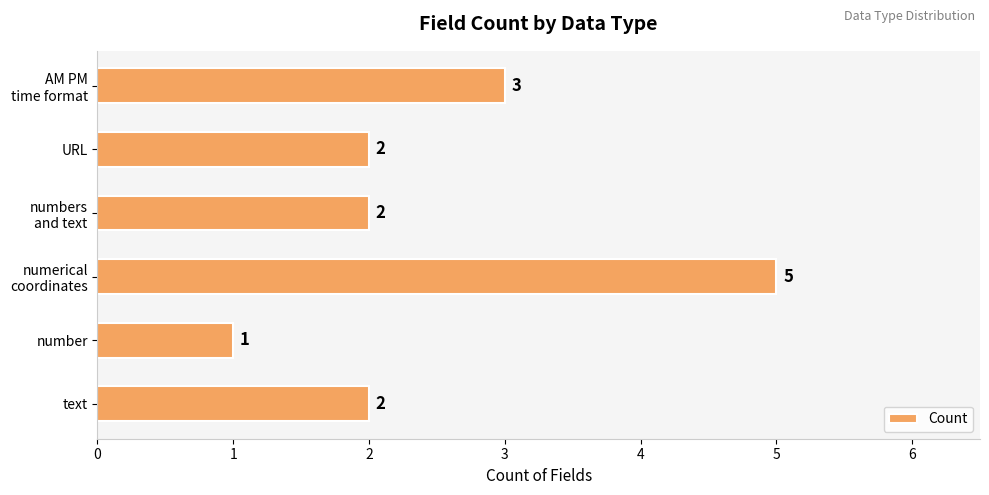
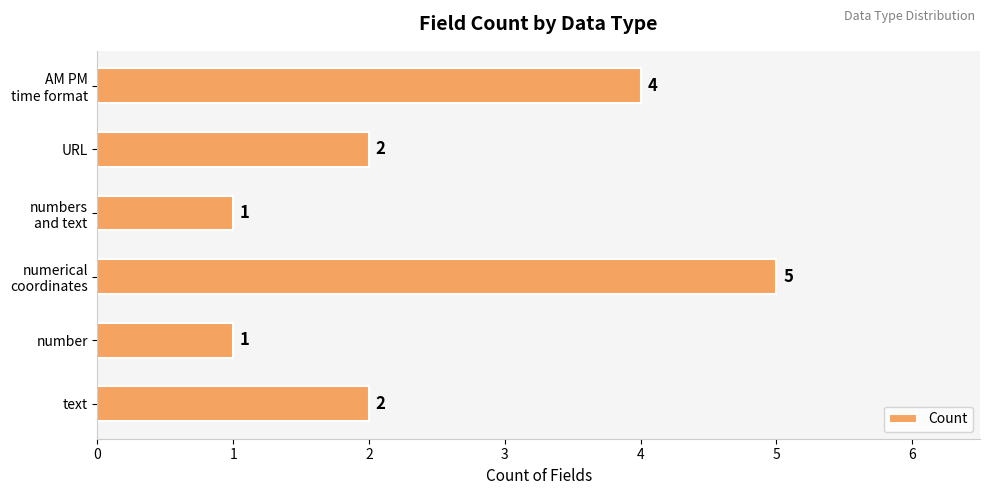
  {
-   "AM PM time format": 3,
+   "AM PM time format": 4,
    "URL": 2,
-   "numbers and text": 2,
+   "numbers and text": 1,
    "numerical coordinates": 5,
    "number": 1,
    "text": 2
  }
